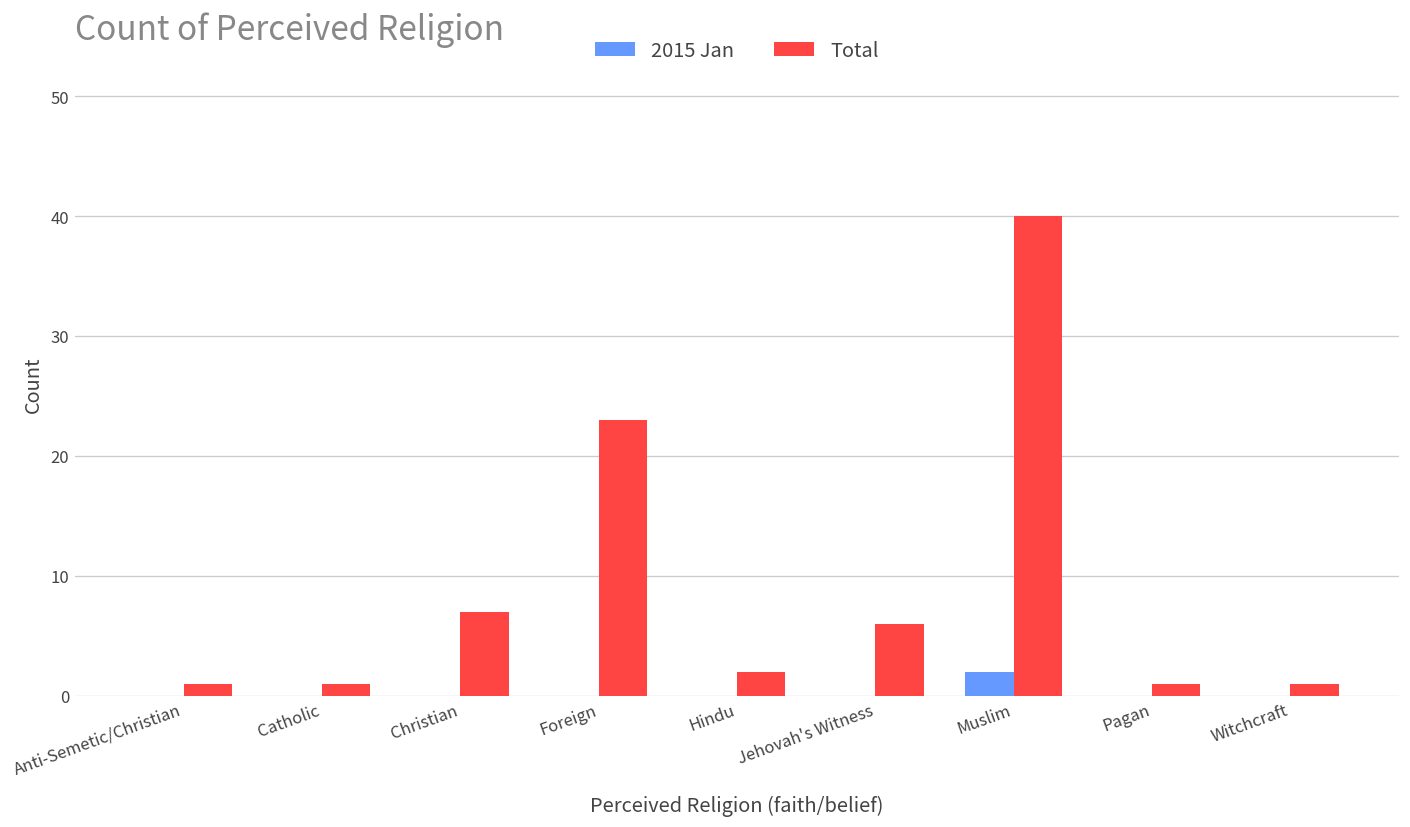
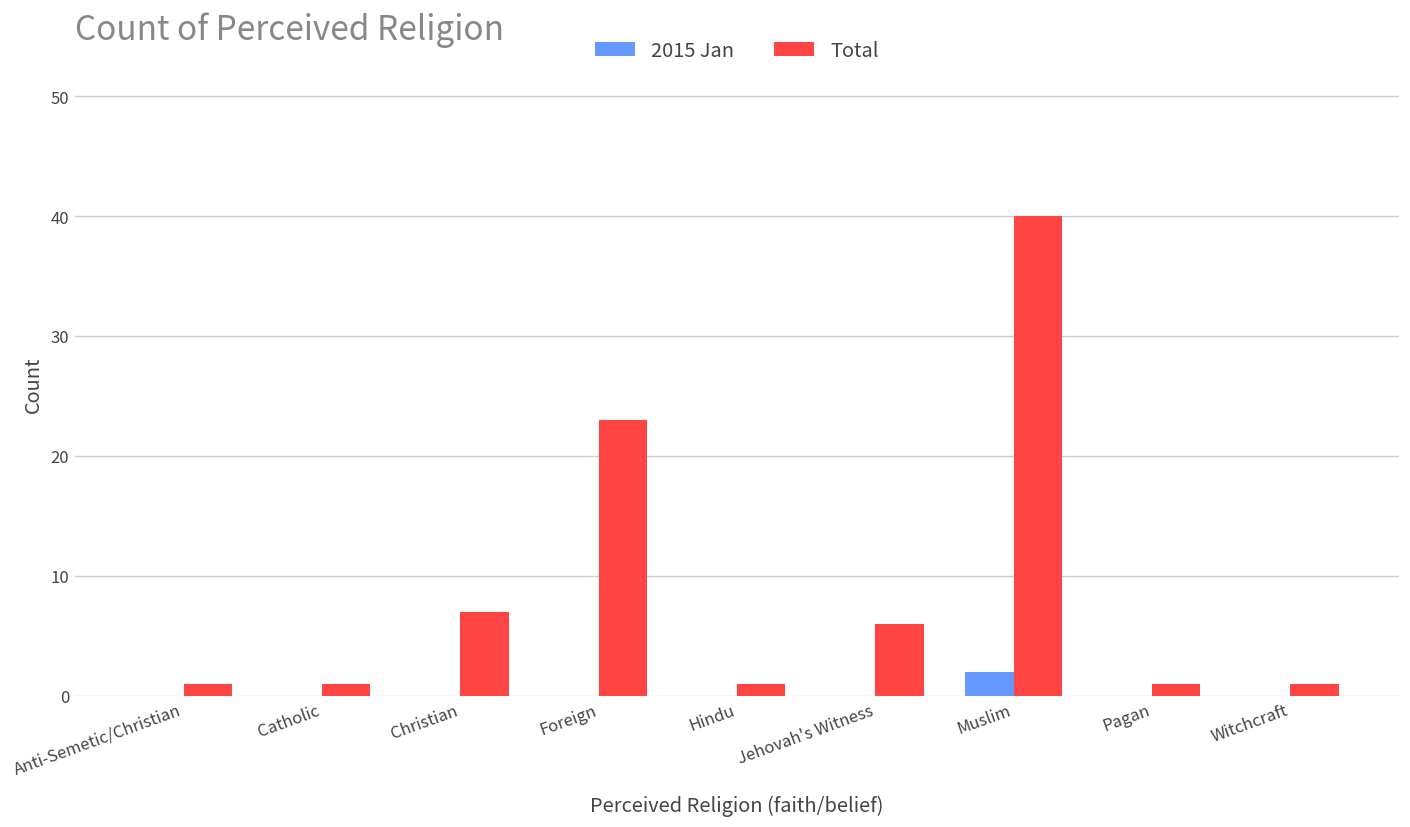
  {
    "2015 Jan": {
      "Anti-Semetic/Christian": 0,
      "Catholic": 0,
      "Christian": 0,
      "Foreign": 0,
      "Hindu": 0,
      "Jehovah's Witness": 0,
      "Muslim": 2,
      "Pagan": 0,
      "Witchcraft": 0
    },
    "Total": {
      "Anti-Semetic/Christian": 1,
      "Catholic": 1,
      "Christian": 7,
      "Foreign": 23,
-     "Hindu": 2,
+     "Hindu": 1,
      "Jehovah's Witness": 6,
      "Muslim": 40,
      "Pagan": 1,
      "Witchcraft": 1
    }
  }
